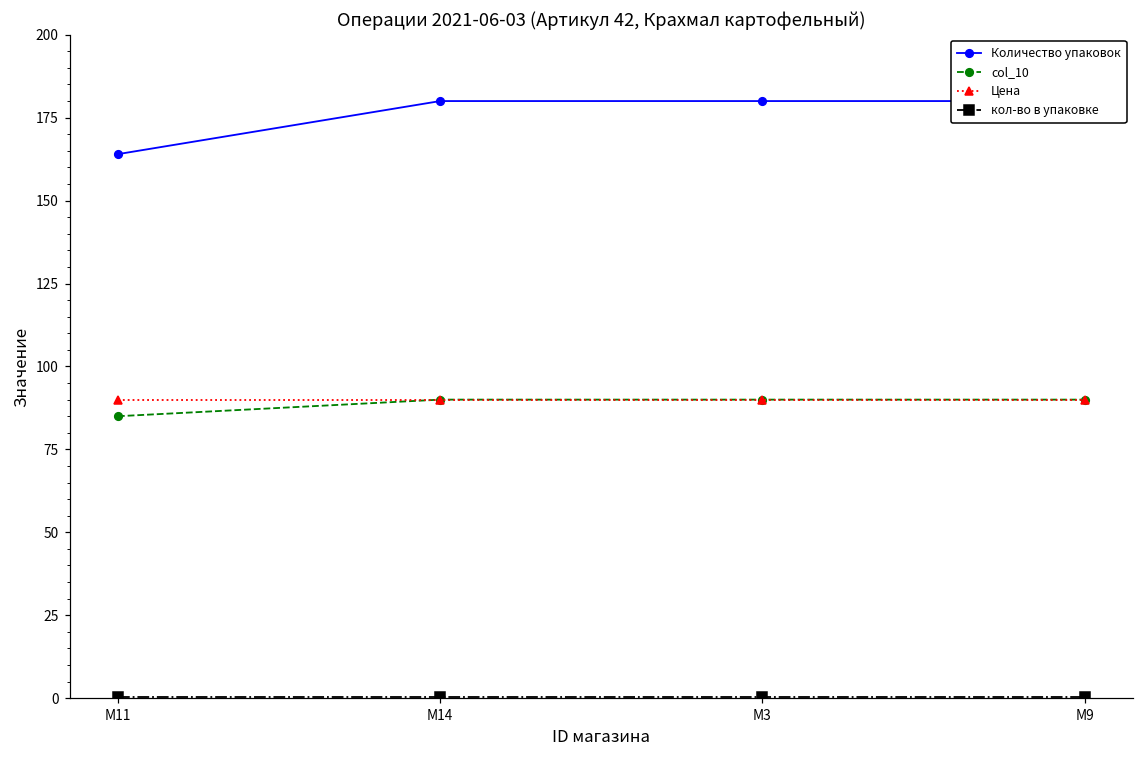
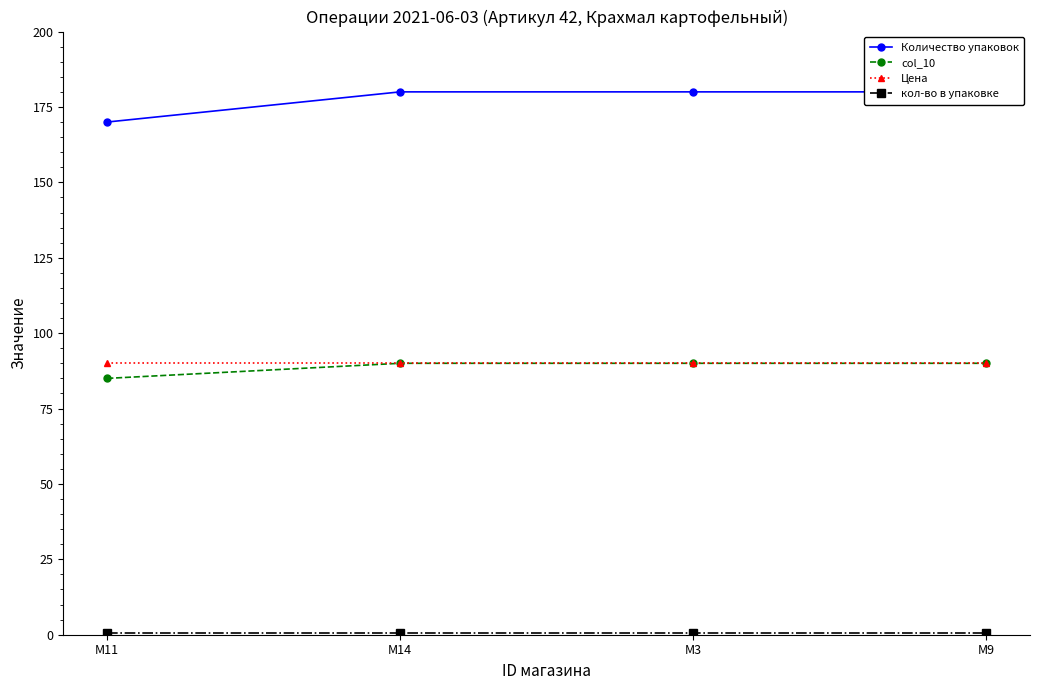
  {
    "Количество упаковок": {
-     "M11": 164,
+     "M11": 170,
      "M14": 180,
      "M3": 180
    },
    "col_10": {
      "M11": 85
    },
    "Цена": {
      "M11": 90
    },
    "кол-во в упаковке": {
      "M11": 1,
      "M14": 1,
      "M3": 1,
      "M9": 1
    }
  }
